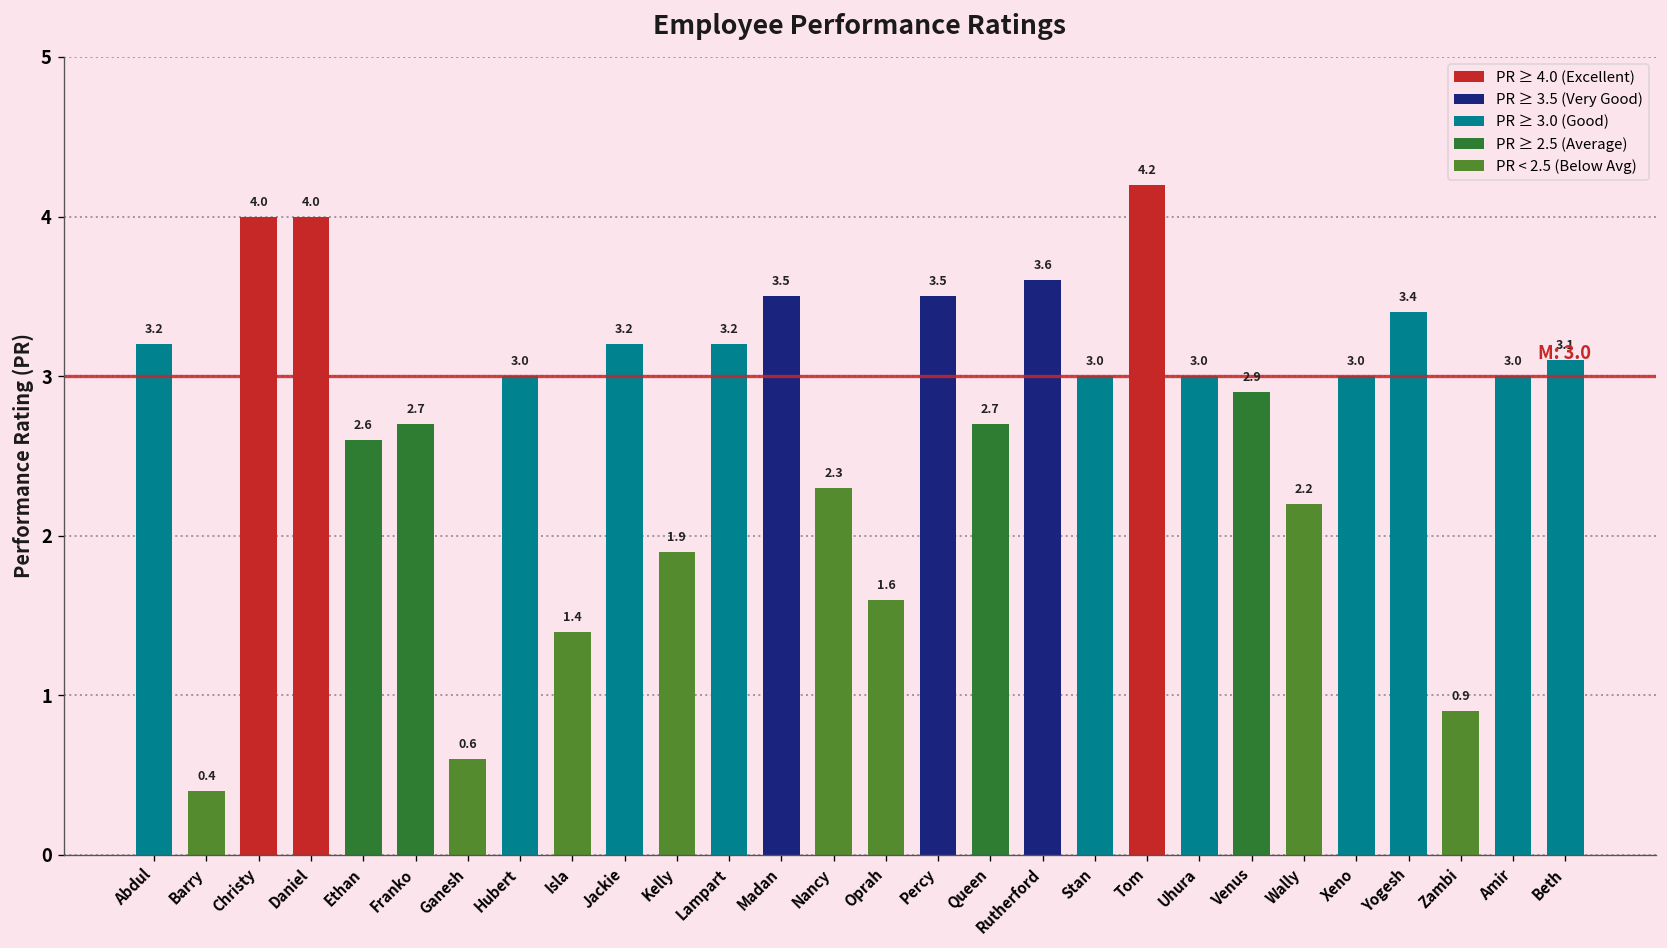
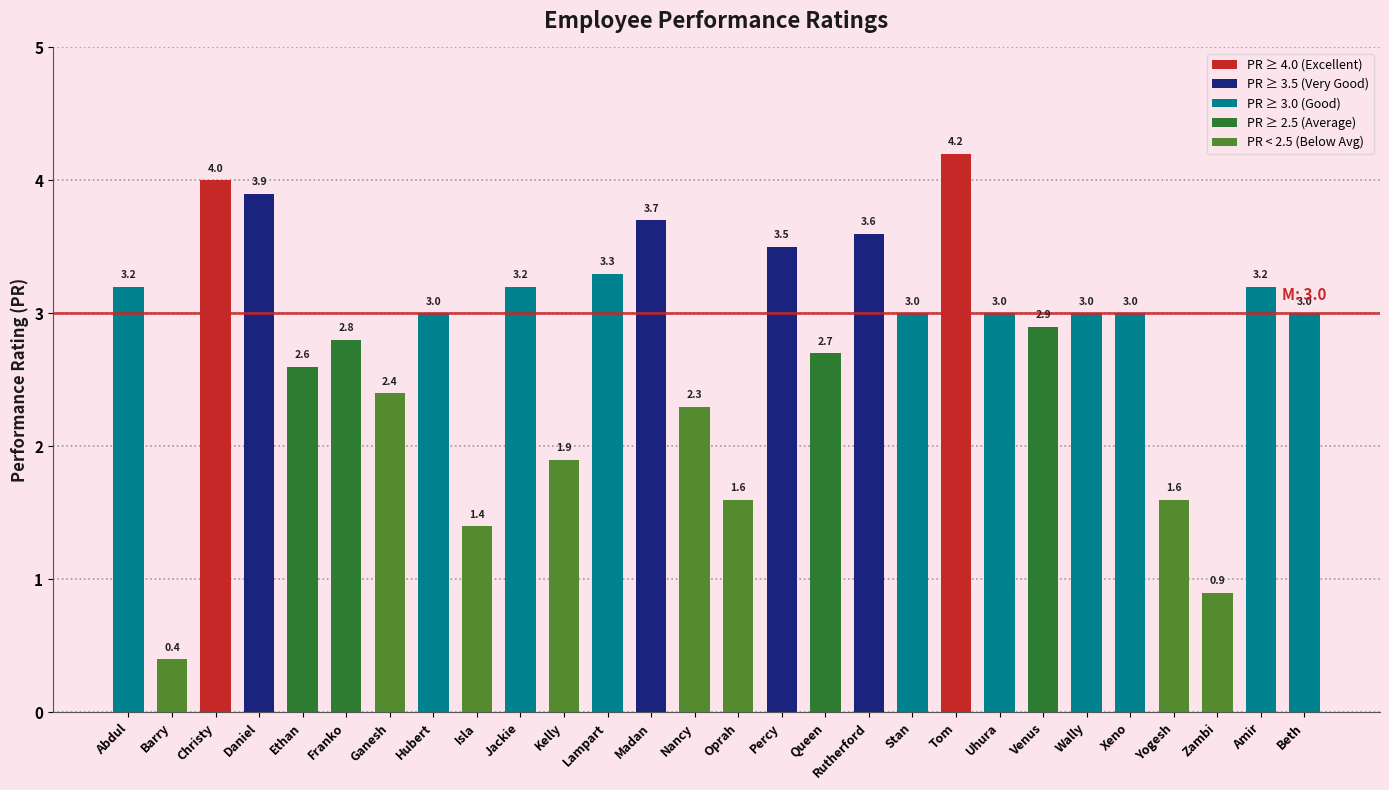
  {
    "Abdul": 3.2,
    "Barry": 0.4,
    "Christy": 4.0,
-   "Daniel": 4.0,
+   "Daniel": 3.9,
    "Ethan": 2.6,
-   "Franko": 2.7,
-   "Ganesh": 0.6,
+   "Franko": 2.8,
+   "Ganesh": 2.4,
    "Hubert": 3.0,
    "Isla": 1.4,
    "Jackie": 3.2,
    "Kelly": 1.9,
-   "Lampart": 3.2,
-   "Madan": 3.5,
+   "Lampart": 3.3,
+   "Madan": 3.7,
    "Nancy": 2.3,
    "Oprah": 1.6,
    "Percy": 3.5,
    "Queen": 2.7,
    "Rutherford": 3.6,
    "Stan": 3.0,
    "Tom": 4.2,
    "Uhura": 3.0,
    "Venus": 2.9,
-   "Wally": 2.2,
+   "Wally": 3.0,
    "Xeno": 3.0,
-   "Yogesh": 3.4,
+   "Yogesh": 1.6,
    "Zambi": 0.9,
-   "Amir": 3.0,
-   "Beth": 3.1
+   "Amir": 3.2,
+   "Beth": 3.0
  }
